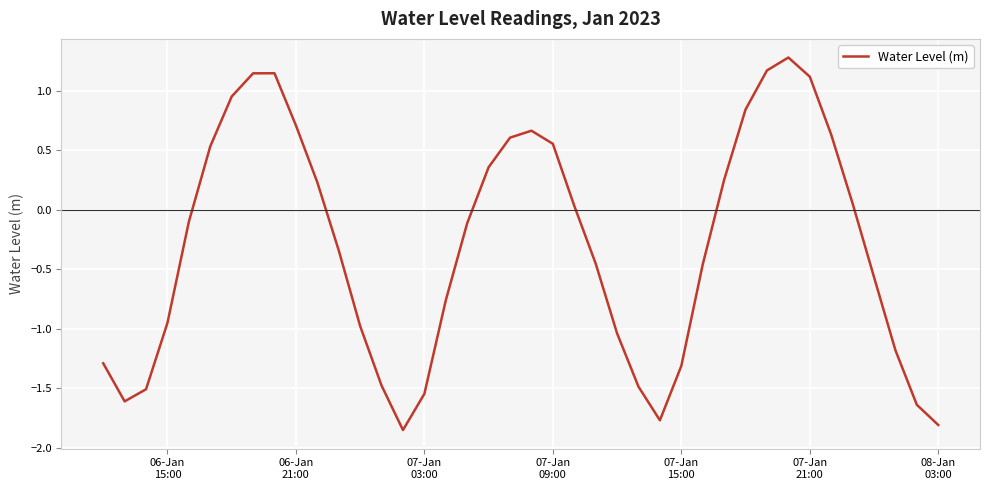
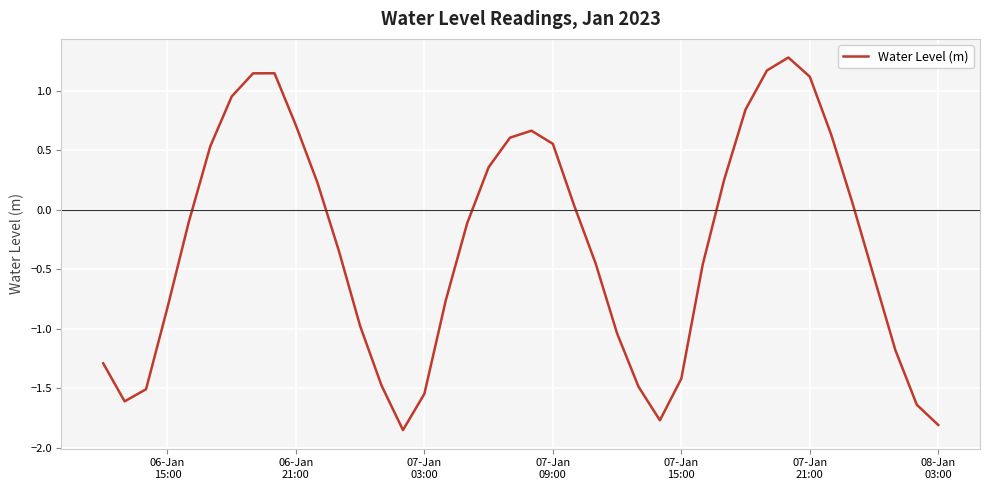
  {
-   "06-Jan 15:00": -0.95,
+   "06-Jan 15:00": -0.82,
    "06-Jan 21:00": 0.71,
    "07-Jan 03:00": -1.55,
    "07-Jan 09:00": 0.55,
-   "07-Jan 15:00": -1.31,
+   "07-Jan 15:00": -1.42,
    "07-Jan 21:00": 1.12,
    "08-Jan 03:00": -1.81
  }
